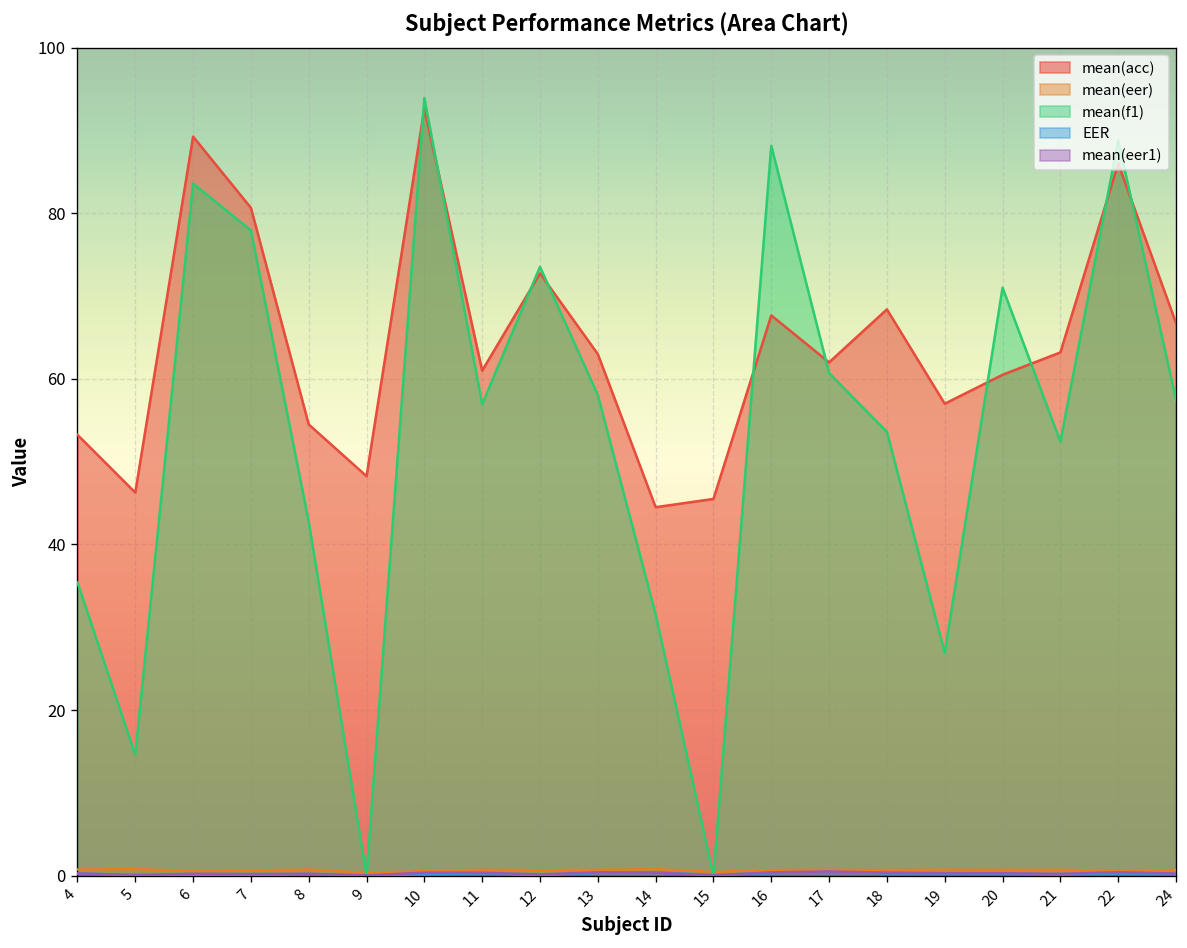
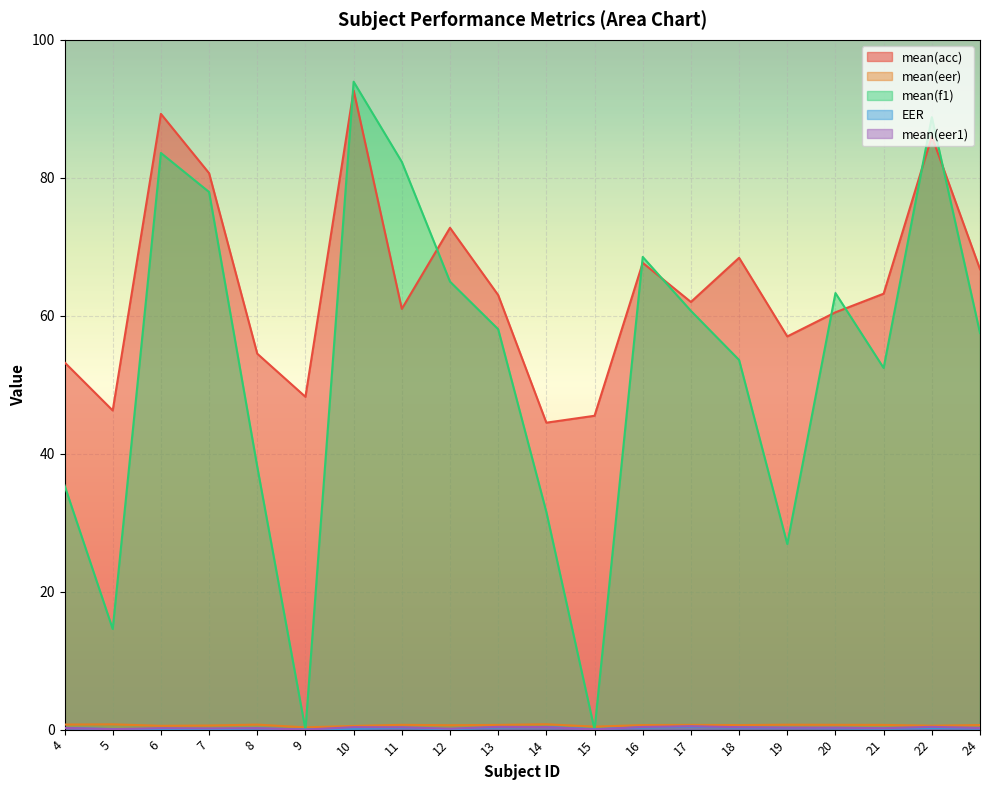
  {
    "mean(f1)": {
      "4": 35,
      "5": 15,
      "6": 84,
      "7": 78,
-     "8": 43,
+     "8": 38,
      "10": 94,
-     "11": 57,
-     "12": 74,
+     "11": 82,
+     "12": 65,
      "13": 58,
      "14": 32,
-     "16": 88,
+     "16": 69,
      "17": 61,
      "18": 54,
      "19": 27,
-     "20": 71,
+     "20": 63,
      "21": 52,
      "24": 58
    }
  }
